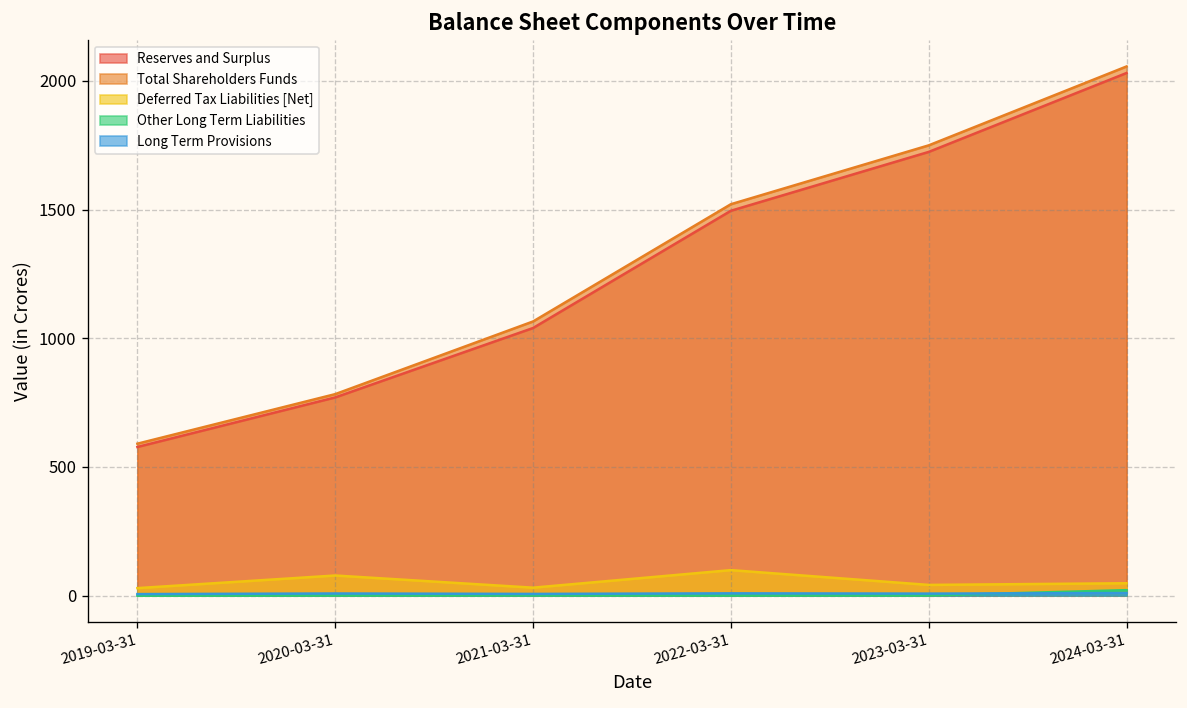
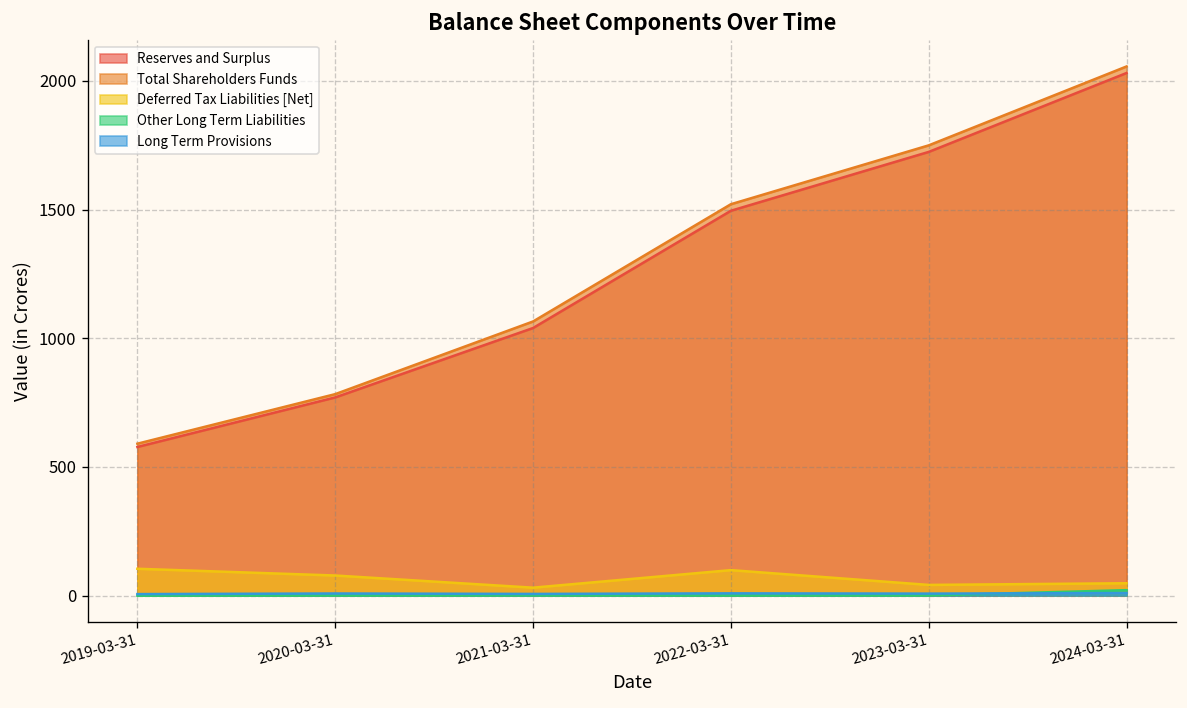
  {
    "Deferred Tax Liabilities [Net]": {
-     "2019-03-31": 30,
+     "2019-03-31": 100,
      "2020-03-31": 80,
      "2021-03-31": 30,
      "2022-03-31": 100,
      "2023-03-31": 40,
      "2024-03-31": 50
    }
  }
